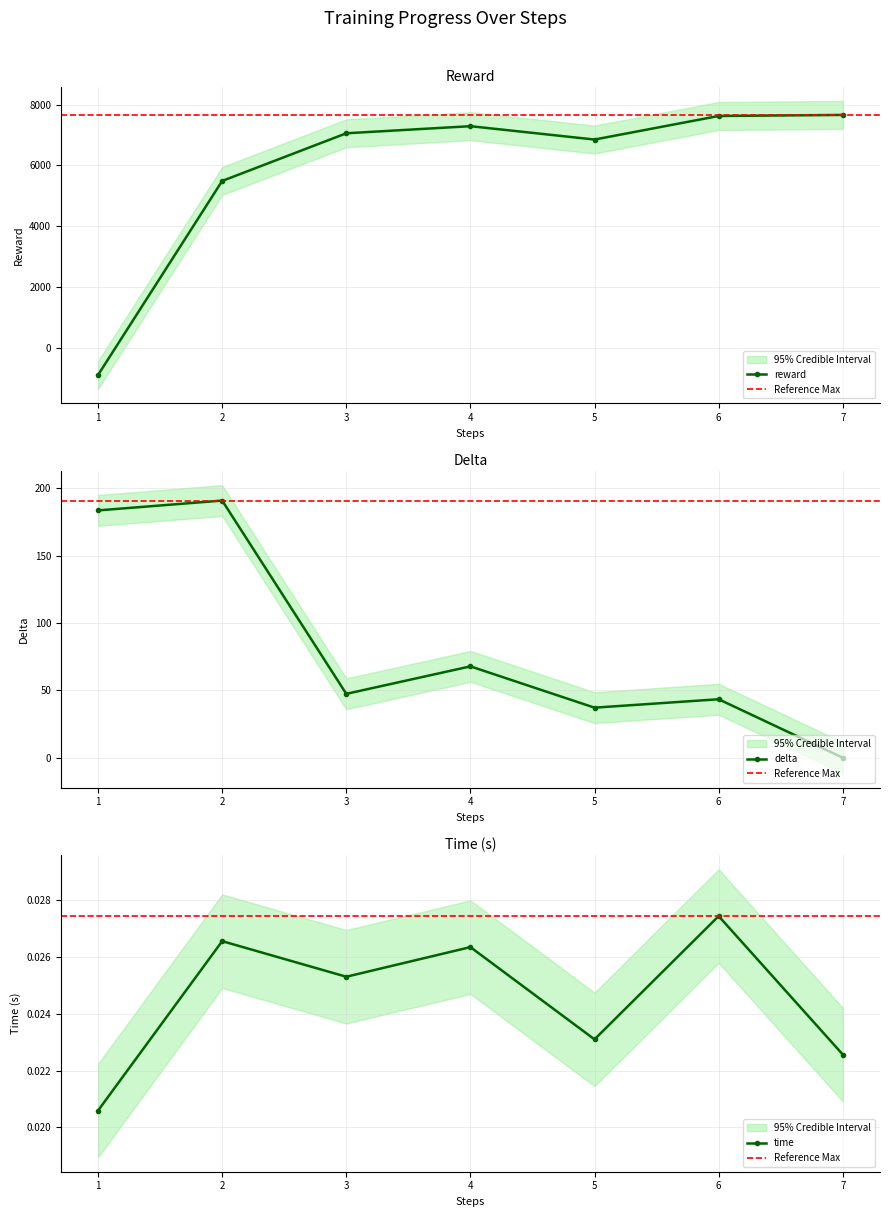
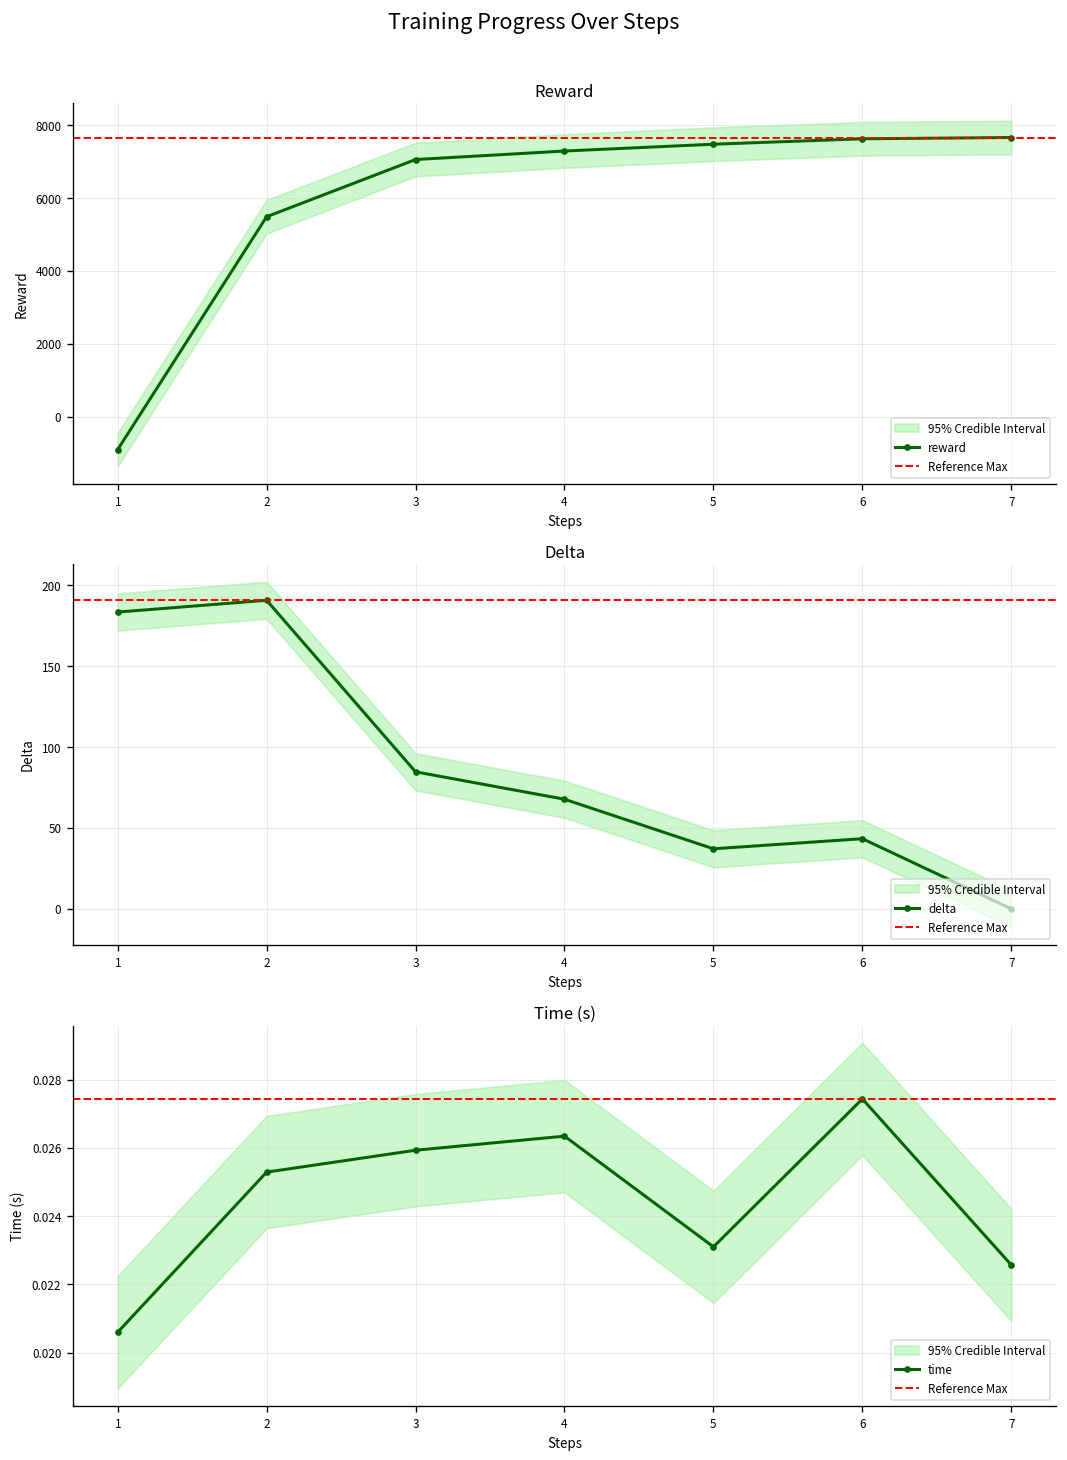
  {
    "Reward": {
      "reward": {
        "1": -900,
        "2": 5500,
        "3": 7100,
        "4": 7300,
-       "5": 6900,
+       "5": 7500,
        "6": 7600,
        "7": 7700
      }
    },
    "Delta": {
      "delta": {
        "1": 184,
        "2": 191,
-       "3": 47,
+       "3": 85,
        "4": 68,
        "5": 37,
        "6": 43
      }
    },
    "Time (s)": {
      "time": {
        "1": 0.0206,
-       "2": 0.0266,
-       "3": 0.0253,
+       "2": 0.0253,
+       "3": 0.0259,
        "4": 0.0264,
        "5": 0.0231,
        "6": 0.0274,
        "7": 0.0226
      }
    }
  }
